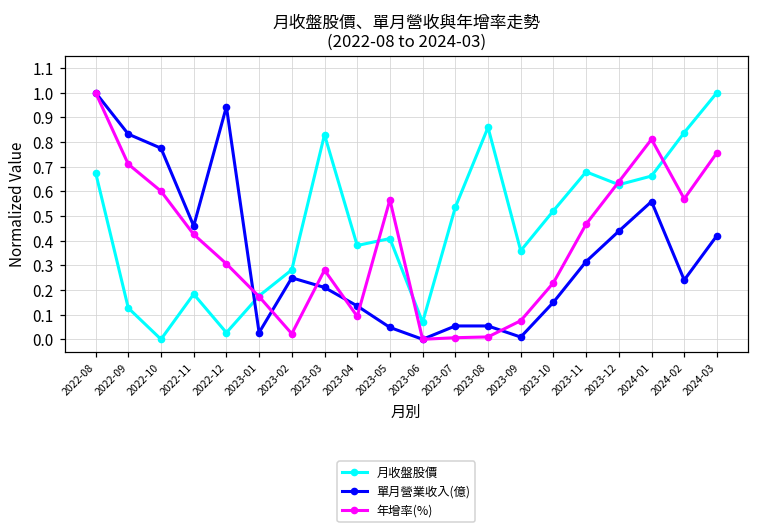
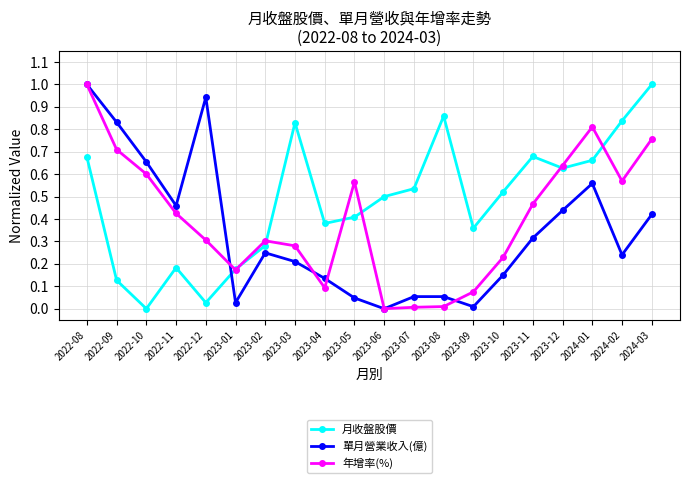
  {
    "月收盤股價": {
      "2022-08": 0.68,
      "2022-09": 0.13,
      "2022-10": 0.00,
      "2022-11": 0.18,
      "2022-12": 0.03,
      "2023-02": 0.28,
      "2023-03": 0.83,
      "2023-04": 0.38,
      "2023-05": 0.41,
-     "2023-06": 0.07,
+     "2023-06": 0.50,
      "2023-07": 0.54,
      "2023-08": 0.86,
      "2023-09": 0.36,
      "2023-10": 0.52,
      "2023-11": 0.68,
      "2023-12": 0.63,
      "2024-01": 0.66,
      "2024-02": 0.84,
      "2024-03": 1.00
    },
    "單月營業收入(億)": {
      "2022-09": 0.83,
-     "2022-10": 0.77,
+     "2022-10": 0.65,
      "2022-11": 0.46,
      "2022-12": 0.94,
      "2023-01": 0.03,
      "2023-02": 0.25,
      "2023-03": 0.21,
      "2023-04": 0.14,
      "2023-05": 0.05,
      "2023-07": 0.05,
      "2023-08": 0.05,
      "2023-09": 0.01,
      "2023-10": 0.15,
      "2023-11": 0.32,
      "2023-12": 0.44,
      "2024-01": 0.56,
      "2024-02": 0.24,
      "2024-03": 0.42
    },
    "年增率(%)": {
      "2022-09": 0.71,
      "2022-10": 0.60,
      "2022-11": 0.43,
      "2022-12": 0.31,
-     "2023-02": 0.02,
+     "2023-02": 0.30,
      "2023-03": 0.28,
      "2023-04": 0.09,
      "2023-05": 0.57,
      "2023-07": 0.01,
      "2023-08": 0.01,
      "2023-09": 0.08,
      "2023-10": 0.23,
      "2023-11": 0.47,
      "2023-12": 0.64,
      "2024-01": 0.81,
      "2024-02": 0.57,
      "2024-03": 0.76
    }
  }
